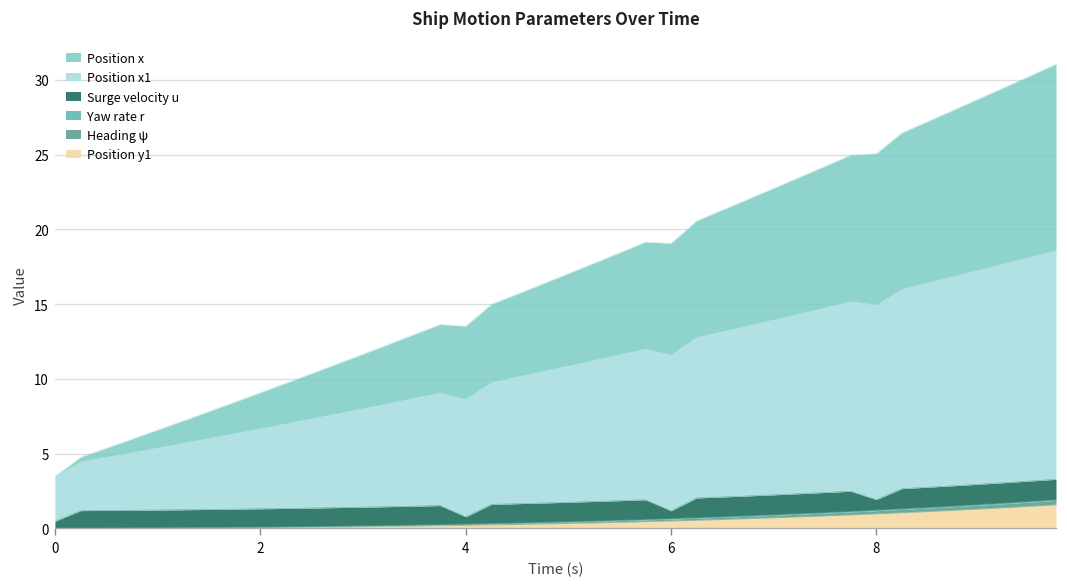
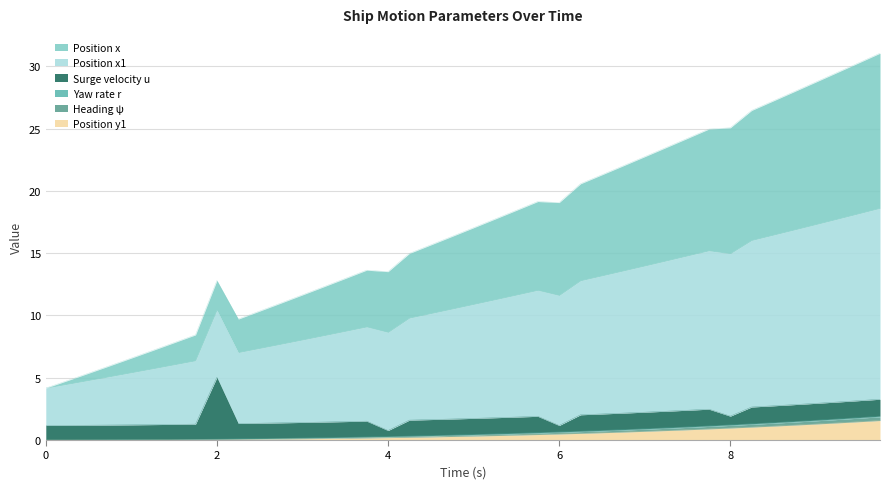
  {
    "Position y1": {
      "8": 1.0
    },
    "Surge velocity u": {
-     "0": 0.5,
-     "2": 1.2,
+     "0": 1.2,
+     "2": 5.0,
      "4": 0.5,
      "6": 0.5,
      "8": 0.7
    }
  }
